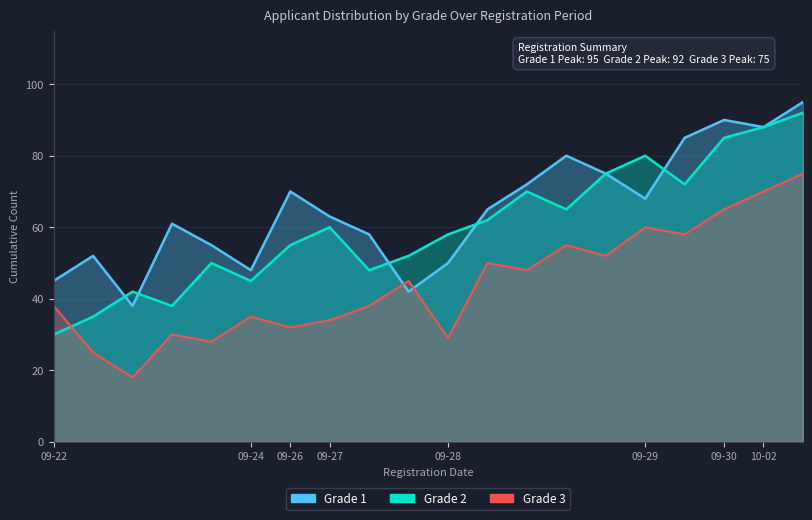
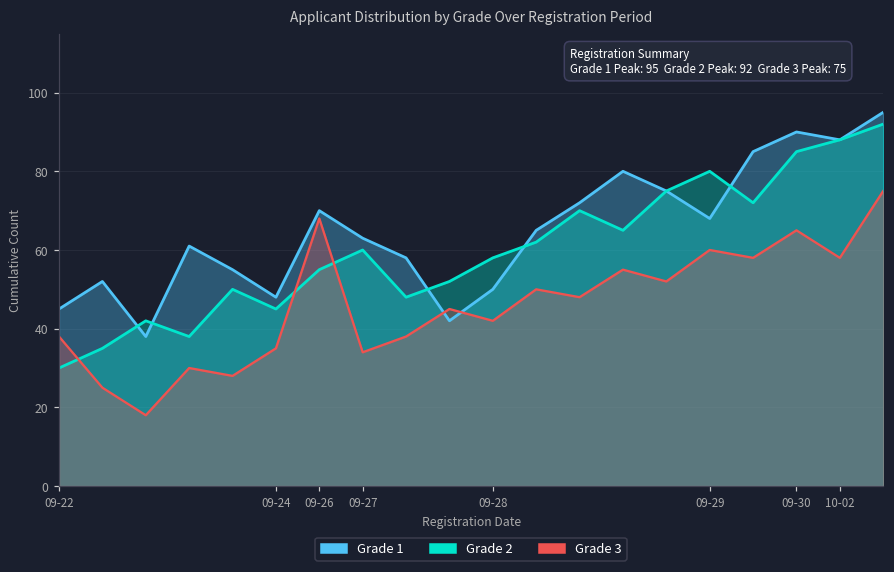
  {
    "Grade 3": {
      "09-22": 38,
      "09-24": 35,
-     "09-26": 32,
+     "09-26": 68,
      "09-27": 34,
-     "09-28": 29,
+     "09-28": 42,
      "09-29": 60,
      "09-30": 65,
-     "10-02": 70
+     "10-02": 58
    }
  }
